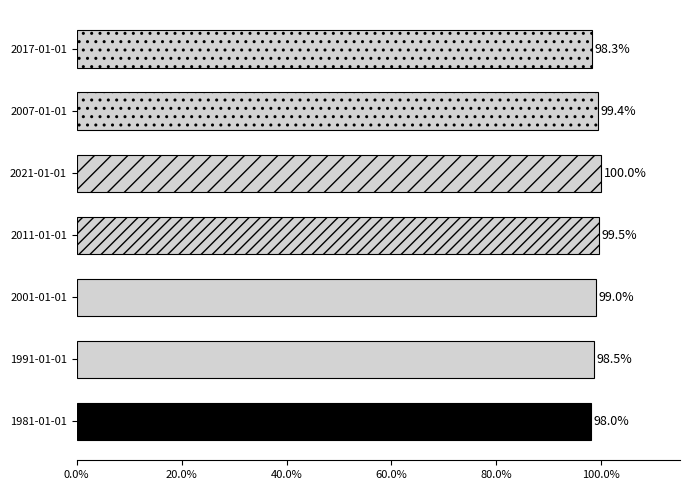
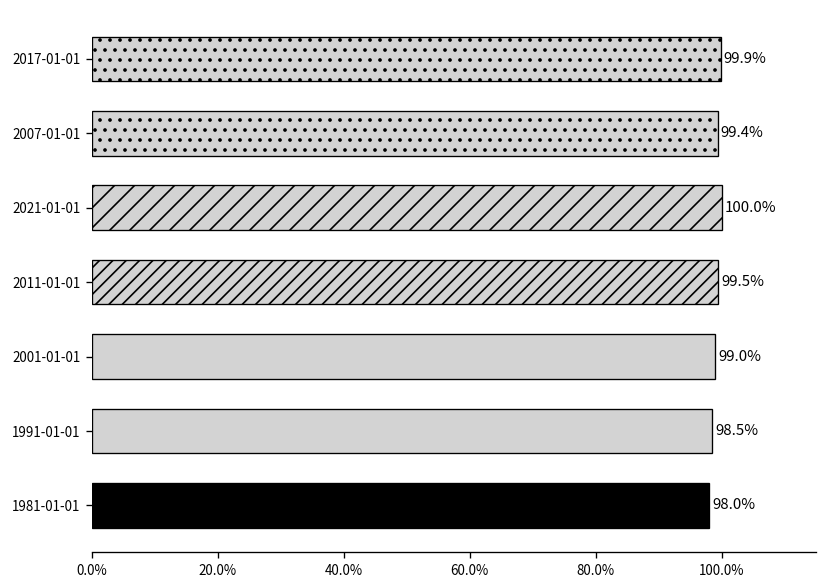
  {
-   "2017-01-01": "98.3%",
+   "2017-01-01": "99.9%",
    "2007-01-01": "99.4%",
    "2021-01-01": "100.0%",
    "2011-01-01": "99.5%",
    "2001-01-01": "99.0%",
    "1991-01-01": "98.5%",
    "1981-01-01": "98.0%"
  }
